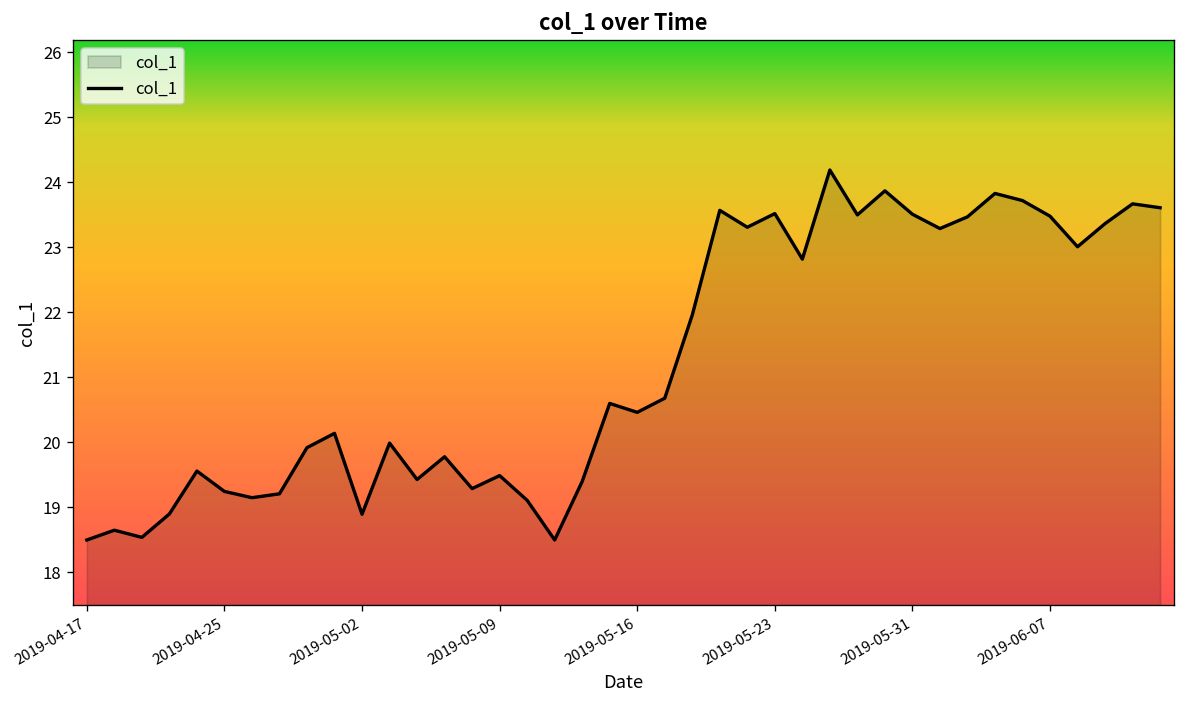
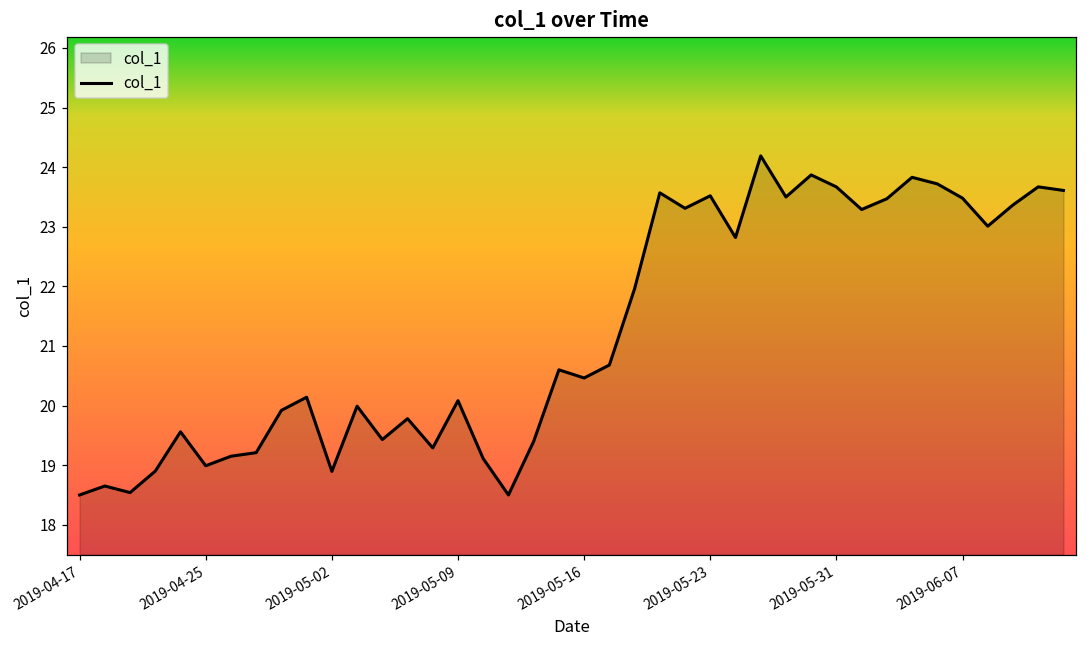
  {
    "2019-04-17": 18.5,
-   "2019-04-25": 19.2,
+   "2019-04-25": 19.0,
    "2019-05-02": 18.9,
-   "2019-05-09": 19.5,
+   "2019-05-09": 20.1,
    "2019-05-16": 20.5,
    "2019-05-23": 23.5,
-   "2019-05-31": 23.5,
+   "2019-05-31": 23.7,
    "2019-06-07": 23.5
  }
